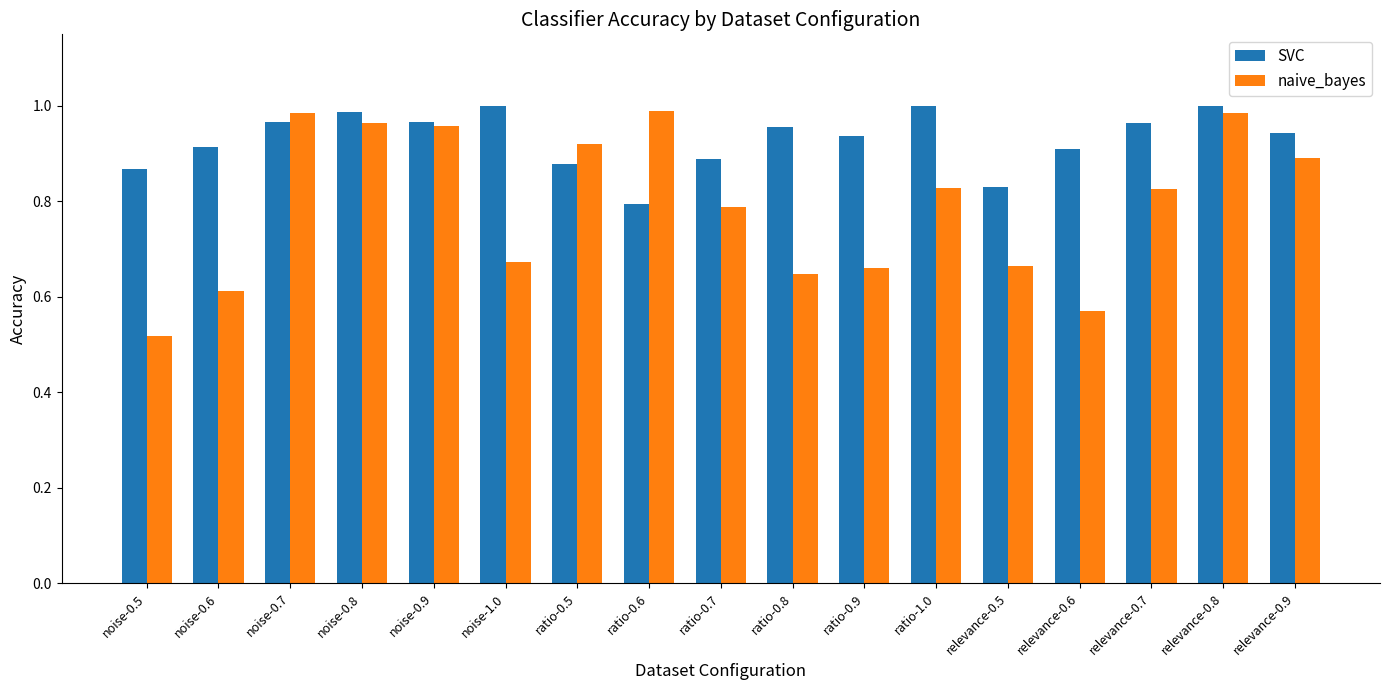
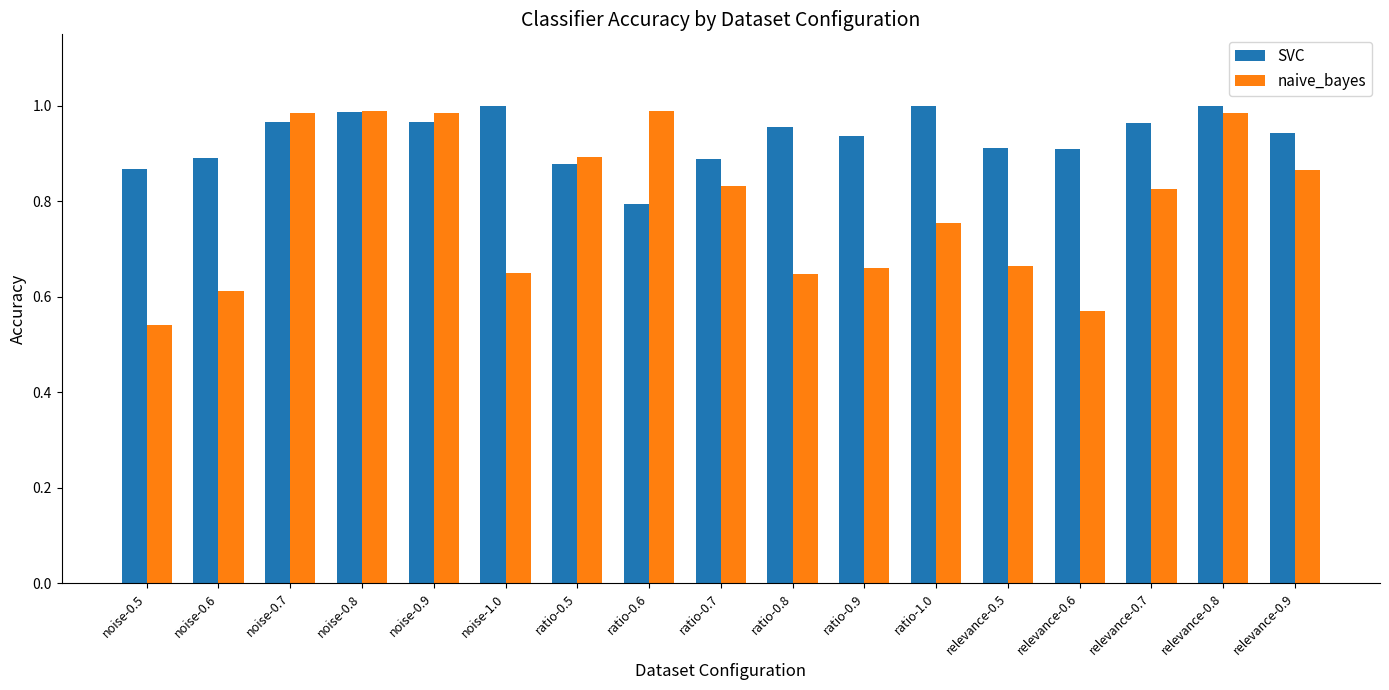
  {
    "SVC": {
      "noise-0.5": 0.87,
-     "noise-0.6": 0.91,
+     "noise-0.6": 0.89,
      "noise-0.7": 0.97,
      "noise-0.8": 0.99,
      "noise-0.9": 0.97,
      "noise-1.0": 1.00,
      "ratio-0.5": 0.88,
      "ratio-0.6": 0.79,
      "ratio-0.7": 0.89,
      "ratio-0.8": 0.96,
      "ratio-0.9": 0.94,
      "ratio-1.0": 1.00,
-     "relevance-0.5": 0.83,
+     "relevance-0.5": 0.91,
      "relevance-0.6": 0.91,
      "relevance-0.7": 0.96,
      "relevance-0.8": 1.00,
      "relevance-0.9": 0.94
    },
    "naive_bayes": {
-     "noise-0.5": 0.52,
+     "noise-0.5": 0.54,
      "noise-0.6": 0.61,
      "noise-0.7": 0.99,
-     "noise-0.8": 0.96,
-     "noise-0.9": 0.96,
-     "noise-1.0": 0.67,
-     "ratio-0.5": 0.92,
+     "noise-0.8": 0.99,
+     "noise-0.9": 0.98,
+     "noise-1.0": 0.65,
+     "ratio-0.5": 0.89,
      "ratio-0.6": 0.99,
-     "ratio-0.7": 0.79,
+     "ratio-0.7": 0.83,
      "ratio-0.8": 0.65,
      "ratio-0.9": 0.66,
-     "ratio-1.0": 0.83,
+     "ratio-1.0": 0.76,
      "relevance-0.5": 0.66,
      "relevance-0.6": 0.57,
      "relevance-0.7": 0.83,
      "relevance-0.8": 0.99,
-     "relevance-0.9": 0.89
+     "relevance-0.9": 0.86
    }
  }
